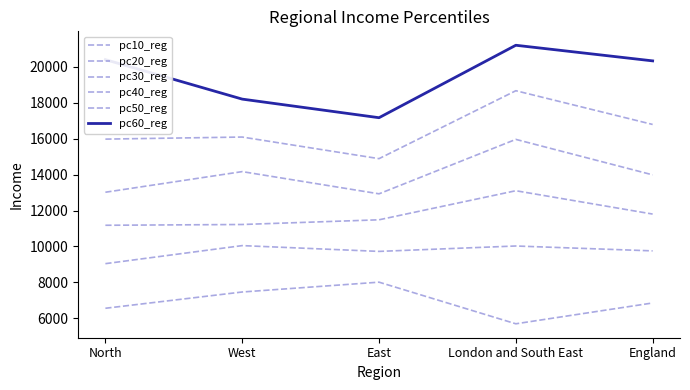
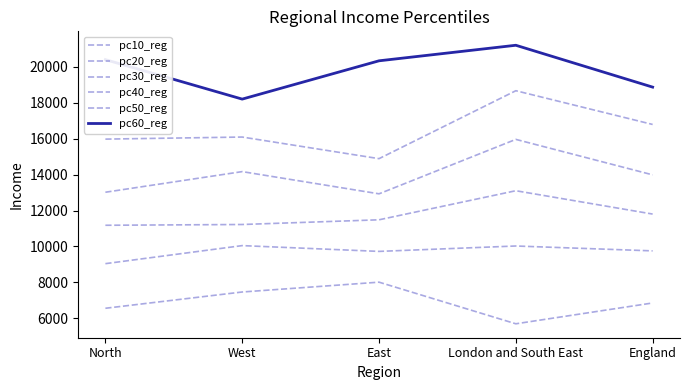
  {
    "pc60_reg": {
      "West": 18200,
-     "East": 17200,
+     "East": 20300,
      "London and South East": 21200,
-     "England": 20300
+     "England": 18900
    }
  }
